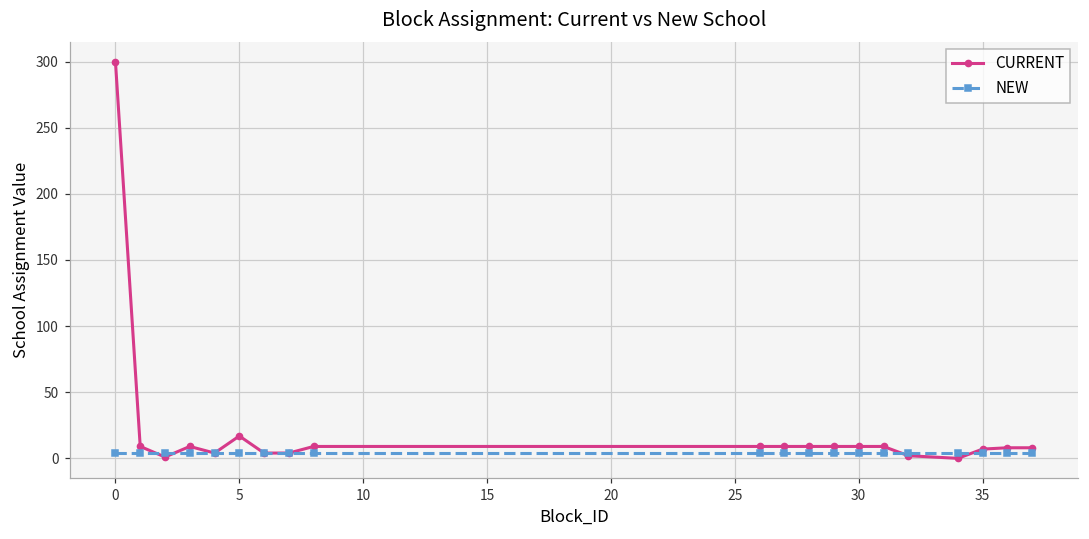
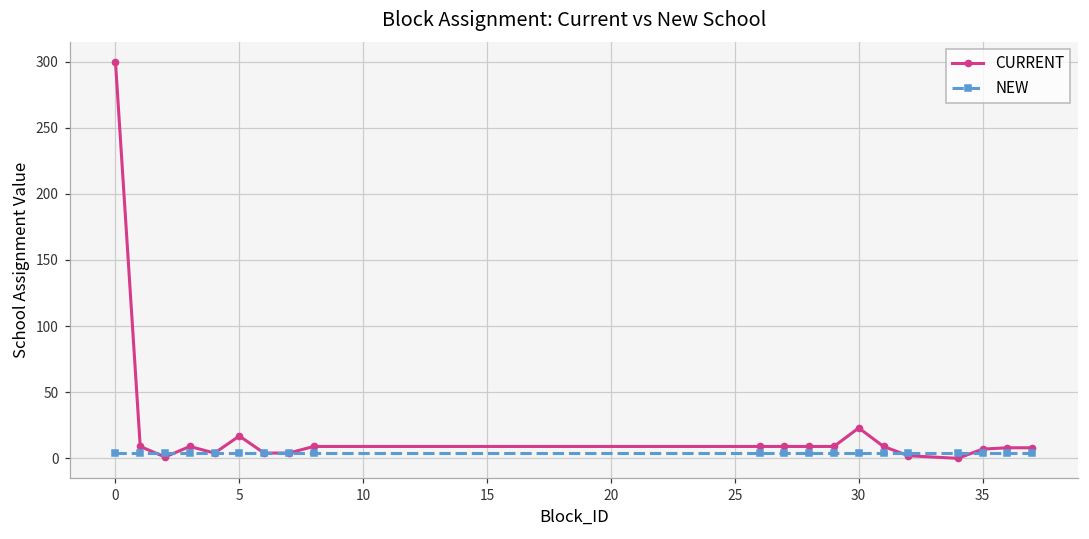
  {
    "CURRENT": {
      "0": 300,
      "5": 17,
-     "30": 9,
+     "30": 23,
      "35": 7
    },
    "NEW": {
      "0": 4,
      "5": 4,
      "30": 4,
      "35": 4
    }
  }
